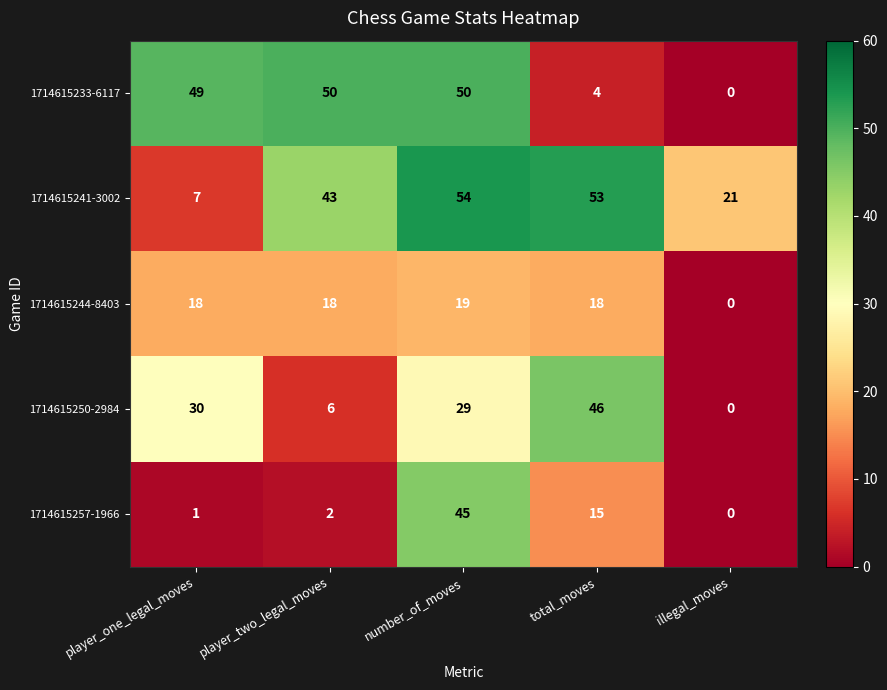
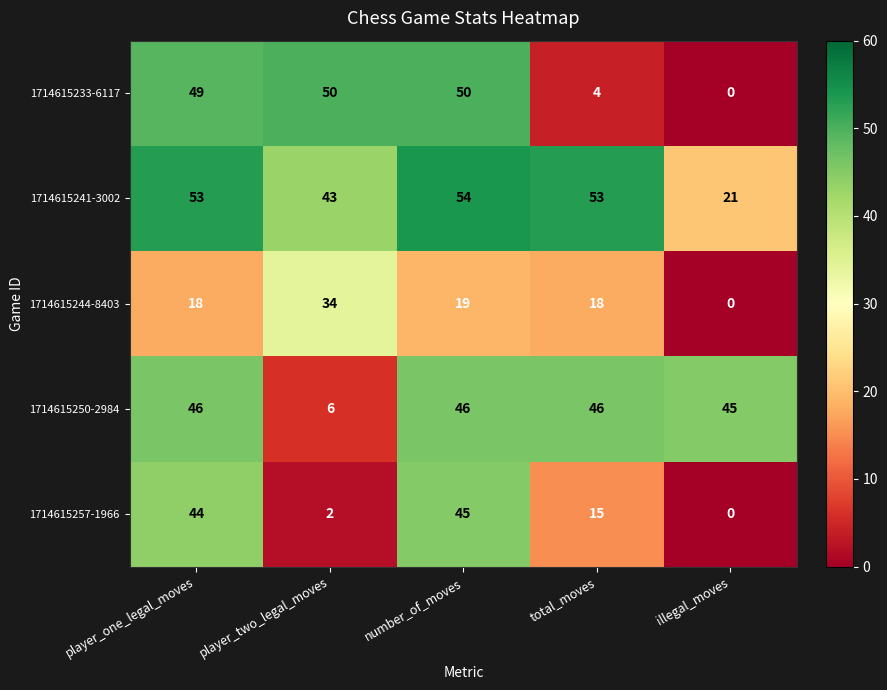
  {
    "1714615233-6117": {
      "player_one_legal_moves": 49,
      "player_two_legal_moves": 50,
      "number_of_moves": 50,
      "total_moves": 4,
      "illegal_moves": 0
    },
    "1714615241-3002": {
-     "player_one_legal_moves": 7,
+     "player_one_legal_moves": 53,
      "player_two_legal_moves": 43,
      "number_of_moves": 54,
      "total_moves": 53,
      "illegal_moves": 21
    },
    "1714615244-8403": {
      "player_one_legal_moves": 18,
-     "player_two_legal_moves": 18,
+     "player_two_legal_moves": 34,
      "number_of_moves": 19,
      "total_moves": 18,
      "illegal_moves": 0
    },
    "1714615250-2984": {
-     "player_one_legal_moves": 30,
+     "player_one_legal_moves": 46,
      "player_two_legal_moves": 6,
-     "number_of_moves": 29,
+     "number_of_moves": 46,
      "total_moves": 46,
-     "illegal_moves": 0
+     "illegal_moves": 45
    },
    "1714615257-1966": {
-     "player_one_legal_moves": 1,
+     "player_one_legal_moves": 44,
      "player_two_legal_moves": 2,
      "number_of_moves": 45,
      "total_moves": 15,
      "illegal_moves": 0
    }
  }
